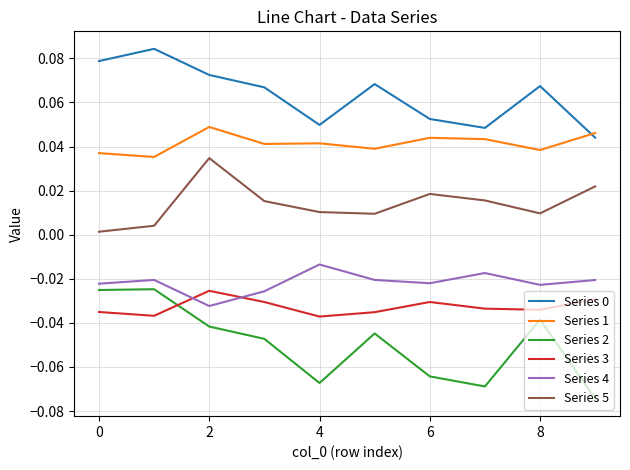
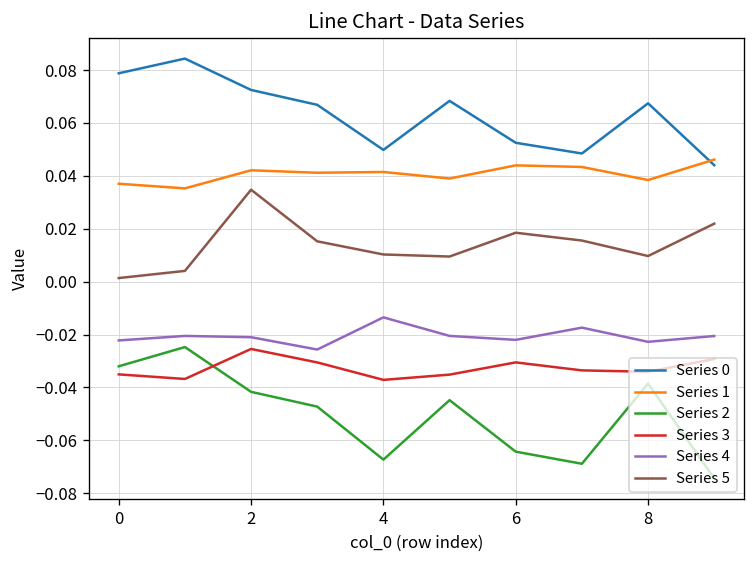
  {
    "Series 0": {
      "0": 0.079,
      "2": 0.072,
      "4": 0.050,
      "6": 0.053,
      "8": 0.067
    },
    "Series 1": {
      "0": 0.037,
-     "2": 0.049,
+     "2": 0.042,
      "4": 0.041,
      "6": 0.044,
      "8": 0.038
    },
    "Series 2": {
-     "0": -0.025,
+     "0": -0.032,
      "2": -0.042,
      "4": -0.067,
      "6": -0.064
    },
    "Series 3": {
      "0": -0.035,
      "2": -0.025,
      "4": -0.037,
      "6": -0.031
    },
    "Series 4": {
      "0": -0.022,
-     "2": -0.032,
+     "2": -0.021,
      "4": -0.013,
      "6": -0.022,
      "8": -0.023
    },
    "Series 5": {
      "0": 0.001,
      "2": 0.035,
      "4": 0.010,
      "6": 0.019,
      "8": 0.010
    }
  }
